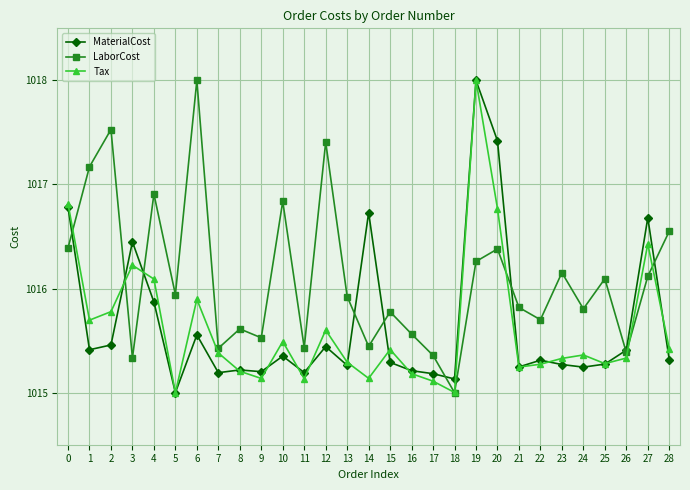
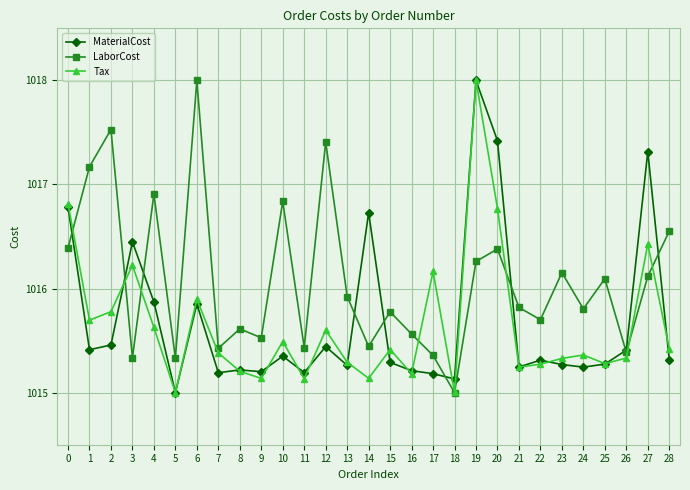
  {
    "MaterialCost": {
      "0": 1016.78,
      "1": 1015.41,
      "2": 1015.46,
      "3": 1016.45,
      "4": 1015.87,
-     "6": 1015.56,
+     "6": 1015.85,
      "7": 1015.19,
      "9": 1015.20,
      "10": 1015.35,
      "11": 1015.19,
      "12": 1015.44,
      "13": 1015.26,
      "14": 1016.73,
      "15": 1015.29,
      "16": 1015.21,
      "17": 1015.18,
      "18": 1015.13,
      "20": 1017.42,
      "22": 1015.31,
      "23": 1015.27,
      "24": 1015.25,
-     "27": 1016.68,
+     "27": 1017.32,
      "28": 1015.32
    },
    "LaborCost": {
      "0": 1016.39,
      "1": 1017.17,
      "2": 1017.53,
      "3": 1015.33,
      "4": 1016.91,
-     "5": 1015.94,
+     "5": 1015.33,
      "6": 1018.00,
      "7": 1015.43,
      "8": 1015.61,
      "9": 1015.53,
      "10": 1016.84,
      "11": 1015.43,
      "12": 1017.41,
      "13": 1015.92,
      "14": 1015.44,
      "15": 1015.78,
      "16": 1015.56,
      "17": 1015.36,
      "19": 1016.26,
      "20": 1016.38,
      "21": 1015.82,
      "22": 1015.70,
      "23": 1016.15,
      "24": 1015.81,
      "25": 1016.09,
      "27": 1016.12,
      "28": 1016.55
    },
    "Tax": {
      "0": 1016.81,
      "1": 1015.70,
      "2": 1015.78,
      "3": 1016.22,
-     "4": 1016.09,
+     "4": 1015.63,
      "6": 1015.90,
      "7": 1015.38,
      "9": 1015.14,
      "10": 1015.49,
      "11": 1015.13,
      "12": 1015.60,
      "13": 1015.29,
      "14": 1015.14,
      "15": 1015.41,
      "16": 1015.18,
-     "17": 1015.11,
+     "17": 1016.16,
      "20": 1016.77,
      "22": 1015.27,
      "23": 1015.33,
      "24": 1015.36,
      "26": 1015.33,
      "27": 1016.43,
      "28": 1015.42
    }
  }
